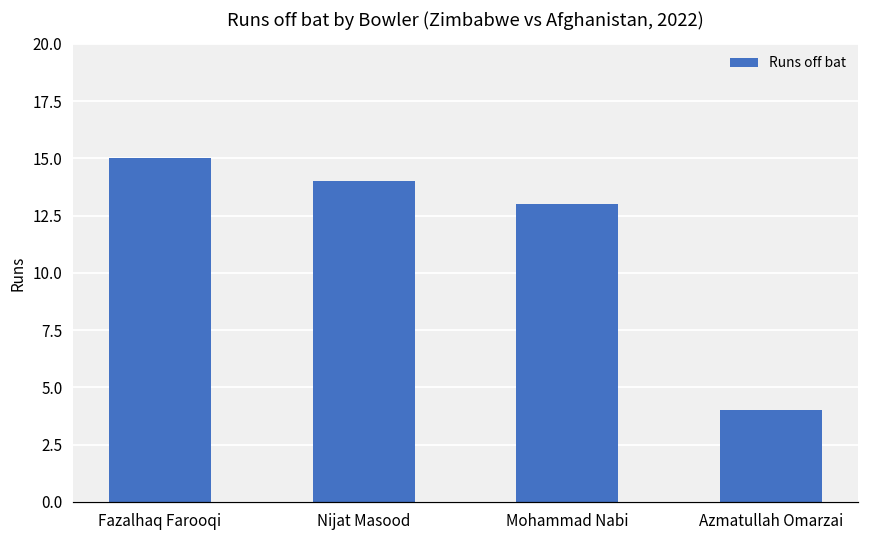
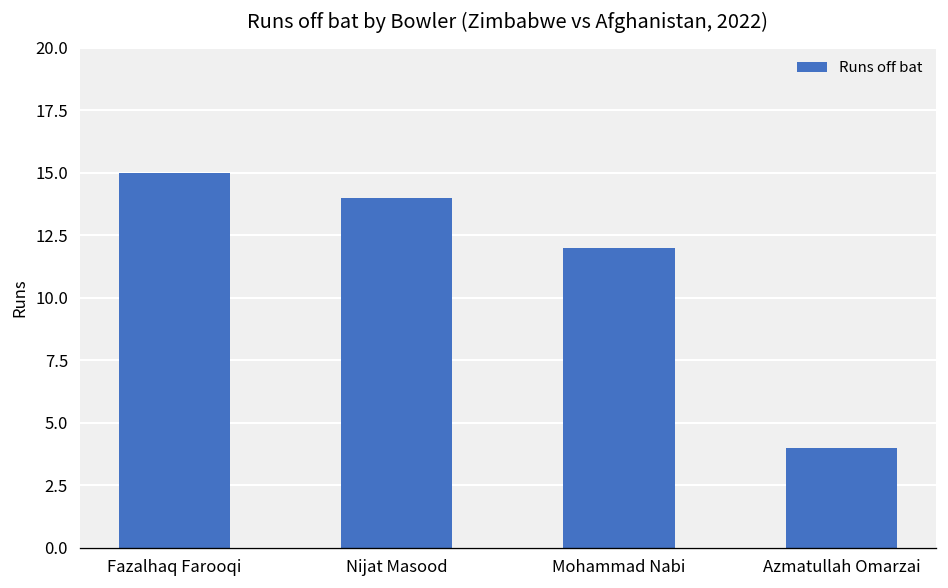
  {
    "Fazalhaq Farooqi": 15,
    "Nijat Masood": 14,
-   "Mohammad Nabi": 13,
+   "Mohammad Nabi": 12,
    "Azmatullah Omarzai": 4
  }
